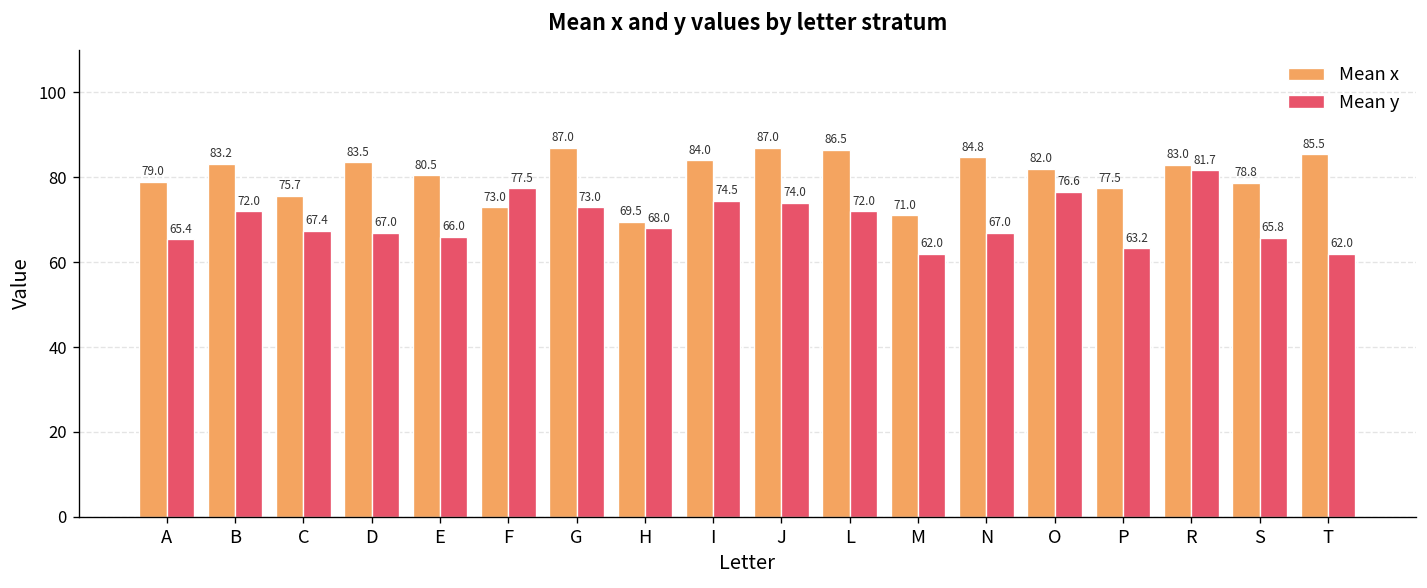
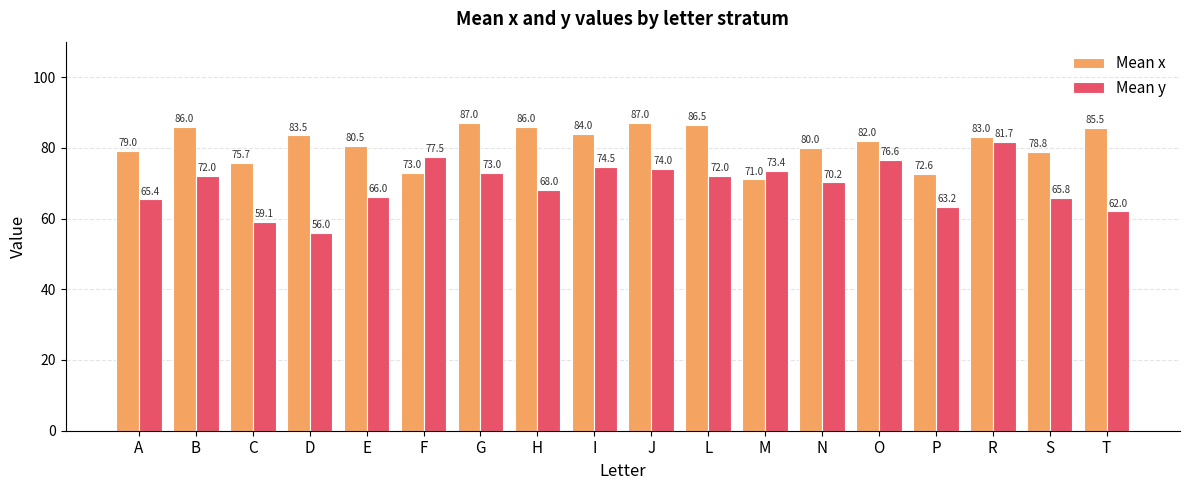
  {
    "Mean x": {
      "A": 79.0,
-     "B": 83.2,
+     "B": 86.0,
      "C": 75.7,
      "D": 83.5,
      "E": 80.5,
      "F": 73.0,
      "G": 87.0,
-     "H": 69.5,
+     "H": 86.0,
      "I": 84.0,
      "J": 87.0,
      "L": 86.5,
      "M": 71.0,
-     "N": 84.8,
+     "N": 80.0,
      "O": 82.0,
-     "P": 77.5,
+     "P": 72.6,
      "R": 83.0,
      "S": 78.8,
      "T": 85.5
    },
    "Mean y": {
      "A": 65.4,
      "B": 72.0,
-     "C": 67.4,
-     "D": 67.0,
+     "C": 59.1,
+     "D": 56.0,
      "E": 66.0,
      "F": 77.5,
      "G": 73.0,
      "H": 68.0,
      "I": 74.5,
      "J": 74.0,
      "L": 72.0,
-     "M": 62.0,
-     "N": 67.0,
+     "M": 73.4,
+     "N": 70.2,
      "O": 76.6,
      "P": 63.2,
      "R": 81.7,
      "S": 65.8,
      "T": 62.0
    }
  }
